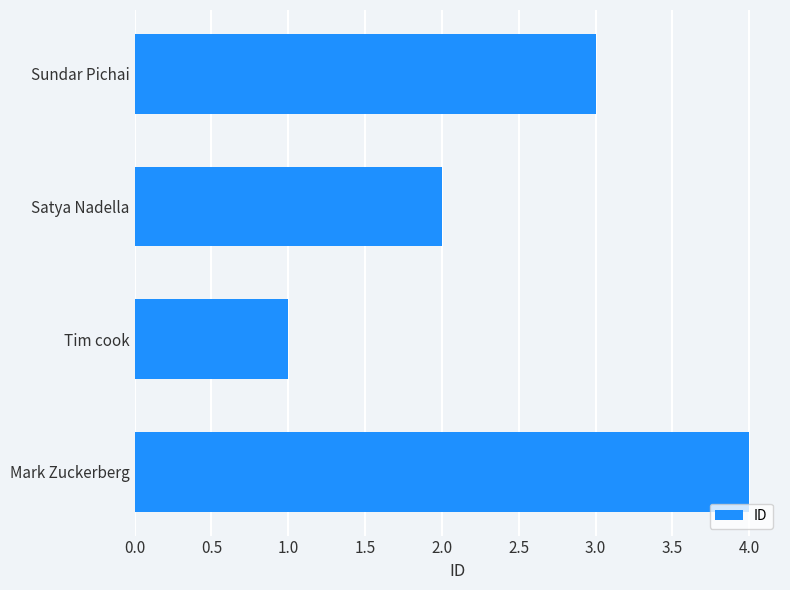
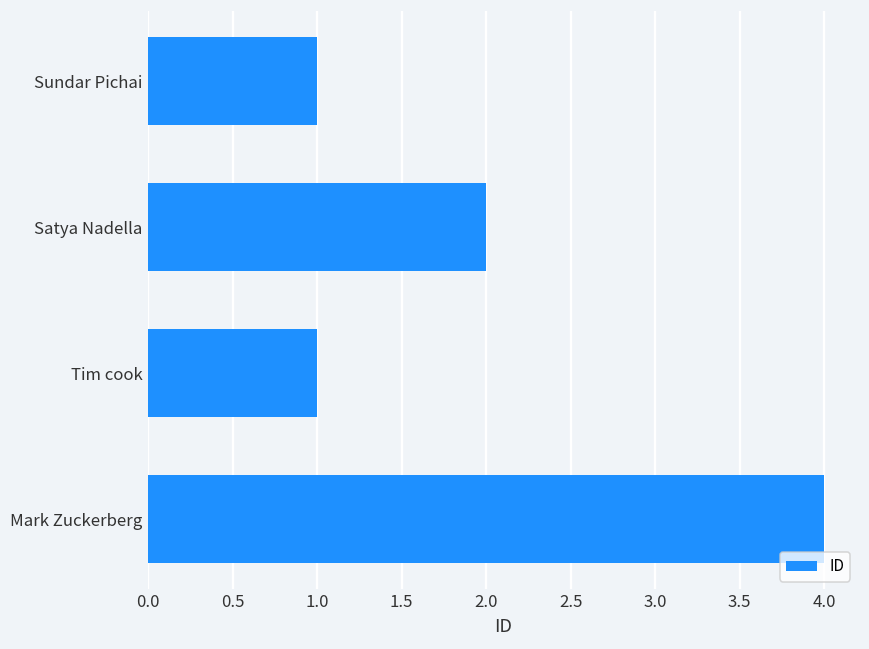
  {
-   "Sundar Pichai": 3,
+   "Sundar Pichai": 1,
    "Satya Nadella": 2,
    "Tim cook": 1,
    "Mark Zuckerberg": 4
  }
